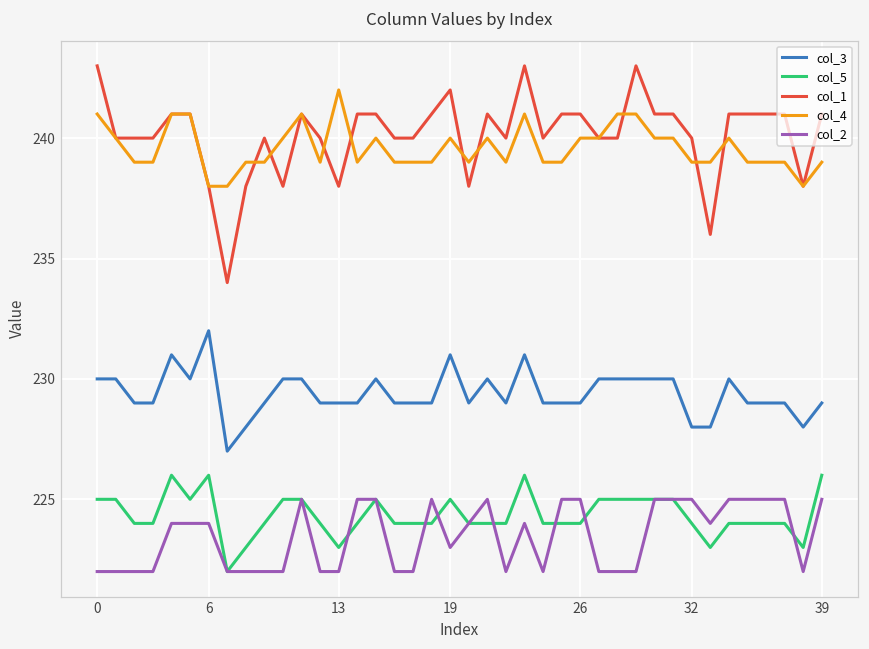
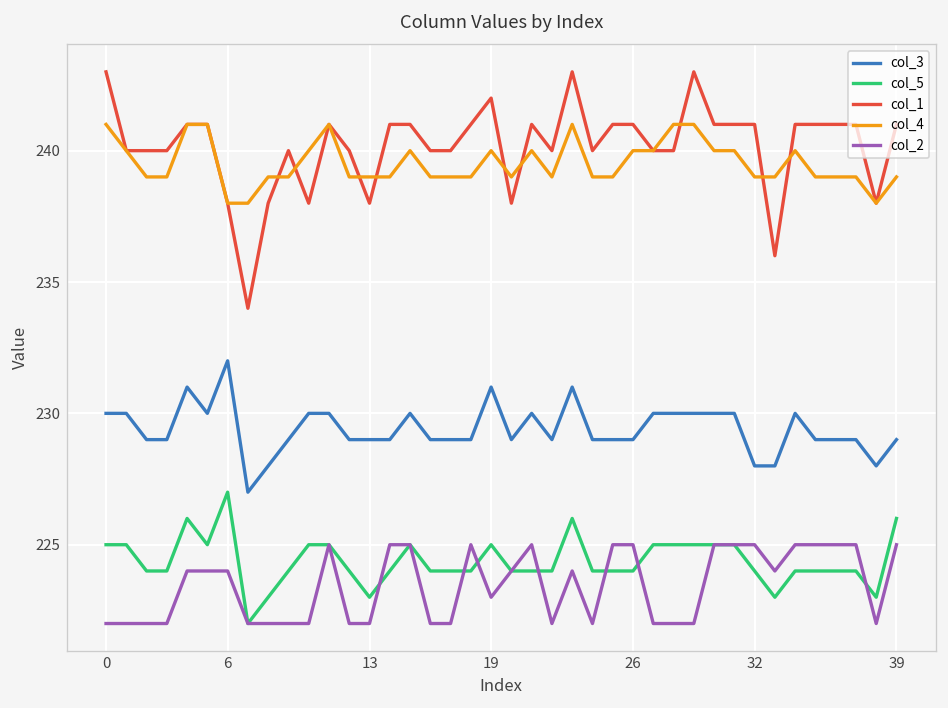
  {
    "col_3": {
      "0": 230,
      "6": 232,
      "13": 229,
      "19": 231,
      "26": 229,
      "32": 228,
      "39": 229
    },
    "col_5": {
      "0": 225,
-     "6": 226,
+     "6": 227,
      "13": 223,
      "19": 225,
      "26": 224,
      "32": 224,
      "39": 226
    },
    "col_1": {
      "0": 243,
      "13": 238,
      "19": 242,
      "26": 241,
-     "32": 240
+     "32": 241
    },
    "col_4": {
      "0": 241,
-     "13": 242,
+     "13": 239,
      "19": 240,
      "26": 240,
      "32": 239,
      "39": 239
    },
    "col_2": {
      "0": 222,
      "6": 224,
      "13": 222,
      "19": 223,
      "26": 225,
      "32": 225,
      "39": 225
    }
  }
